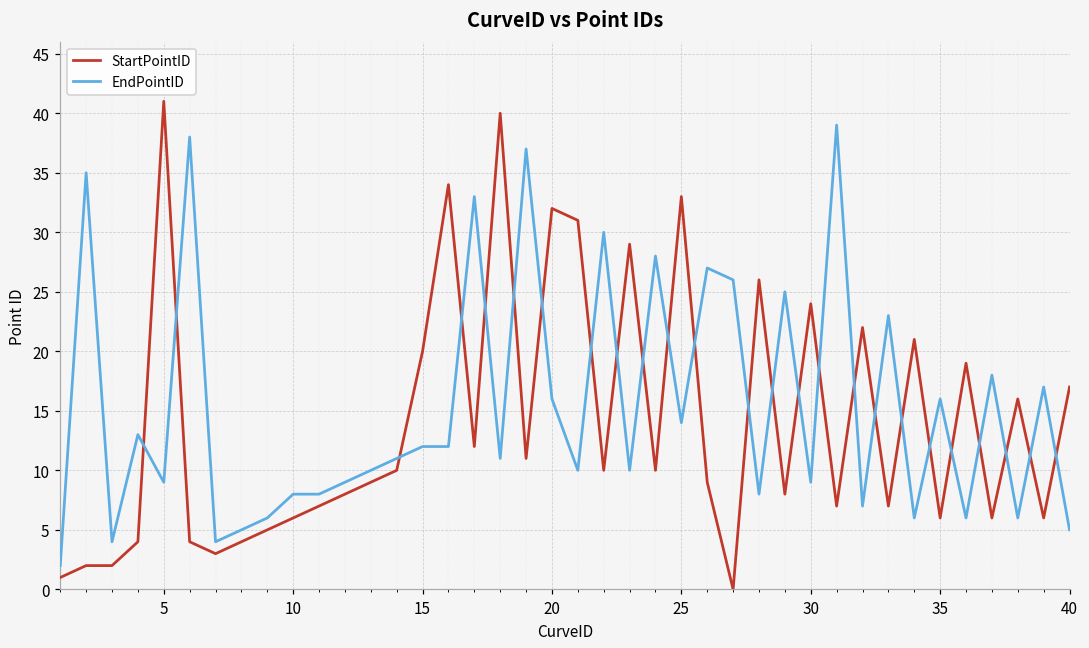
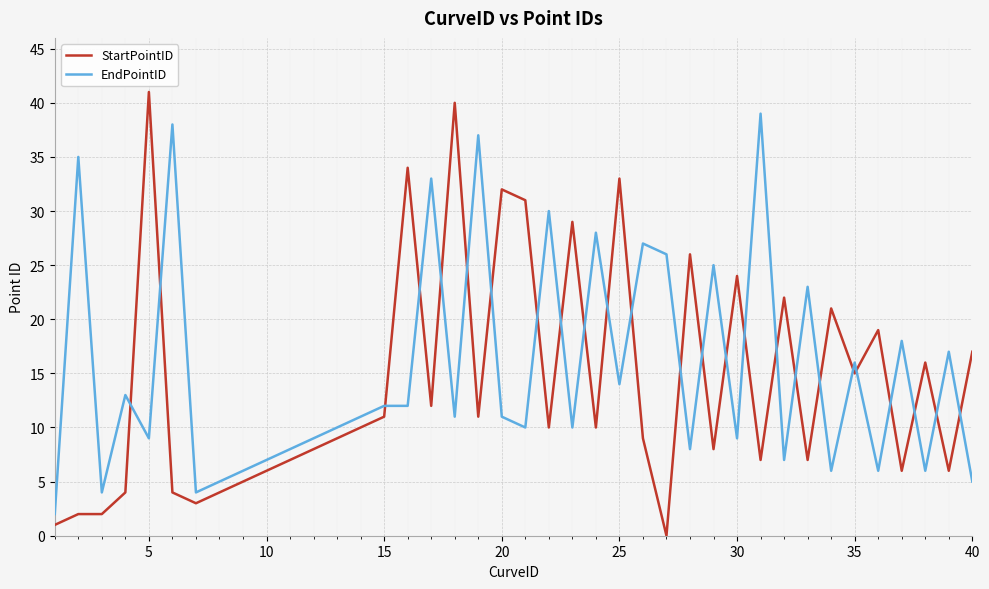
  {
    "StartPointID": {
      "5": 41,
      "10": 6,
-     "15": 20,
+     "15": 11,
      "20": 32,
      "25": 33,
      "30": 24,
-     "35": 6,
+     "35": 15,
      "40": 17
    },
    "EndPointID": {
      "5": 9,
-     "10": 8,
+     "10": 7,
      "15": 12,
-     "20": 16,
+     "20": 11,
      "25": 14,
      "30": 9,
      "35": 16,
      "40": 5
    }
  }
